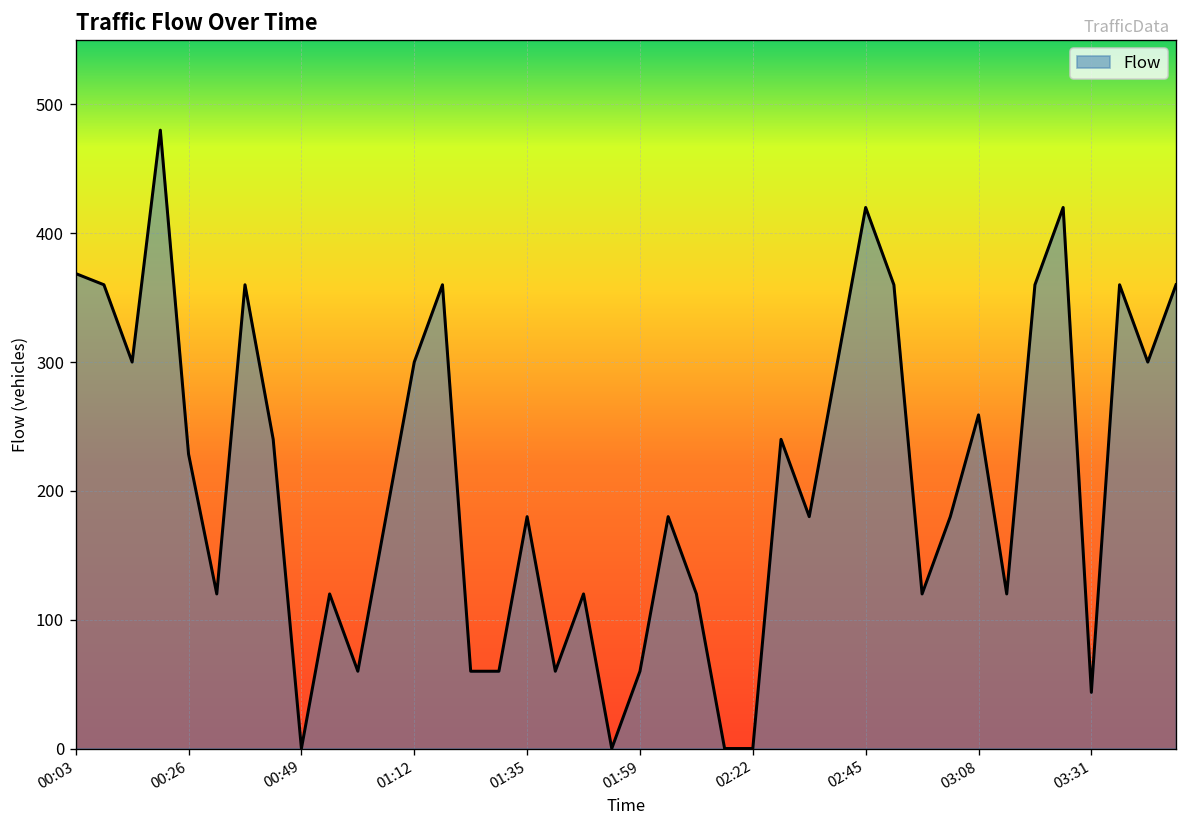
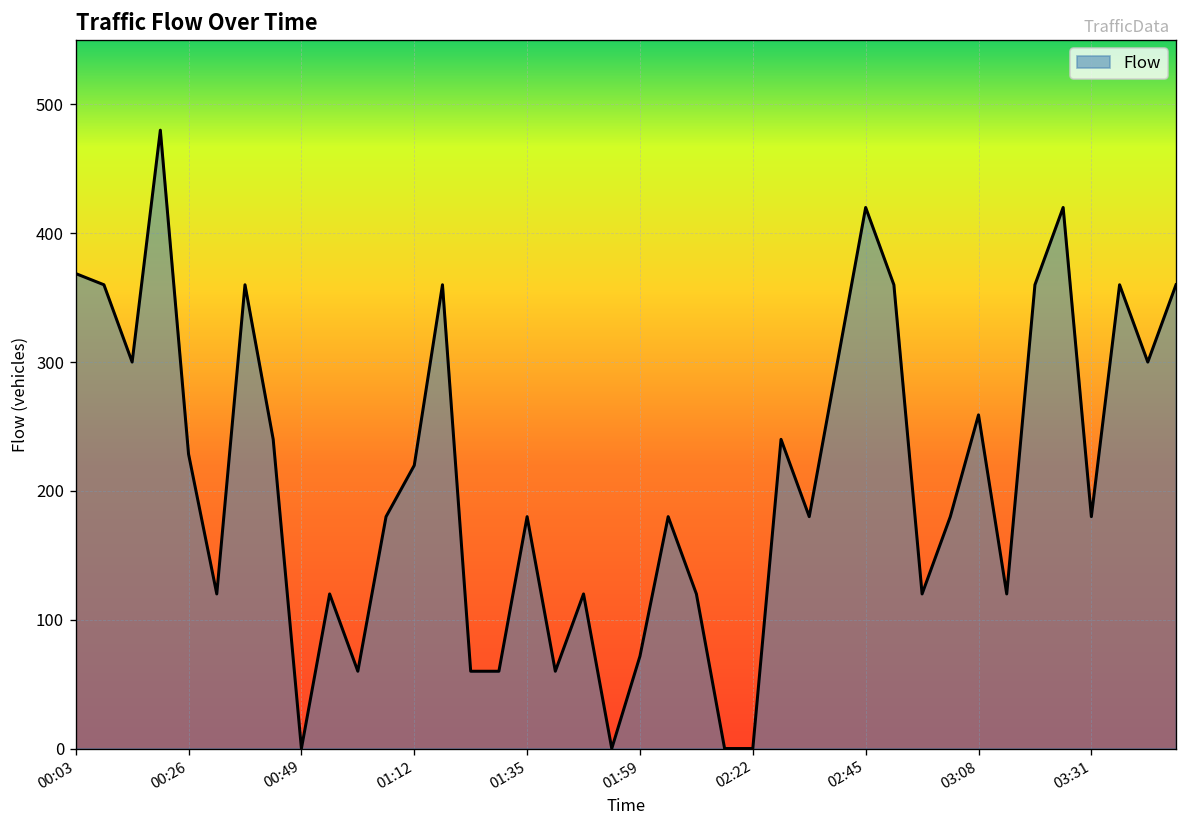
  {
    "00:03": 369,
    "00:26": 229,
    "00:49": 0,
-   "01:12": 300,
+   "01:12": 220,
    "01:35": 180,
-   "01:59": 60,
+   "01:59": 72,
    "02:22": 0,
    "02:45": 420,
    "03:08": 259,
-   "03:31": 44
+   "03:31": 180
  }
